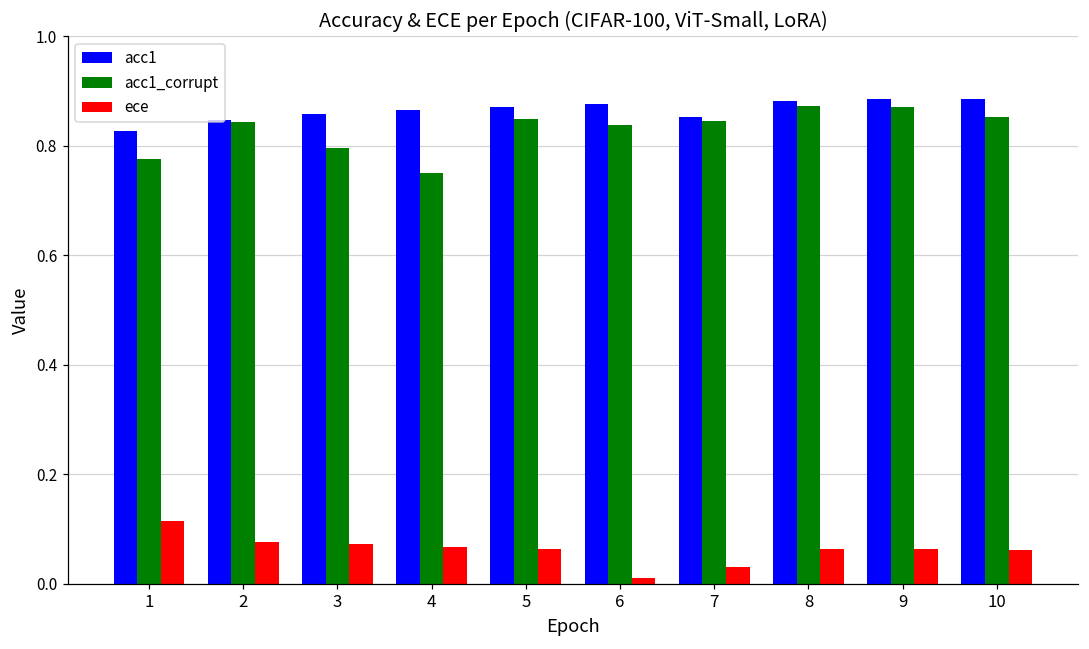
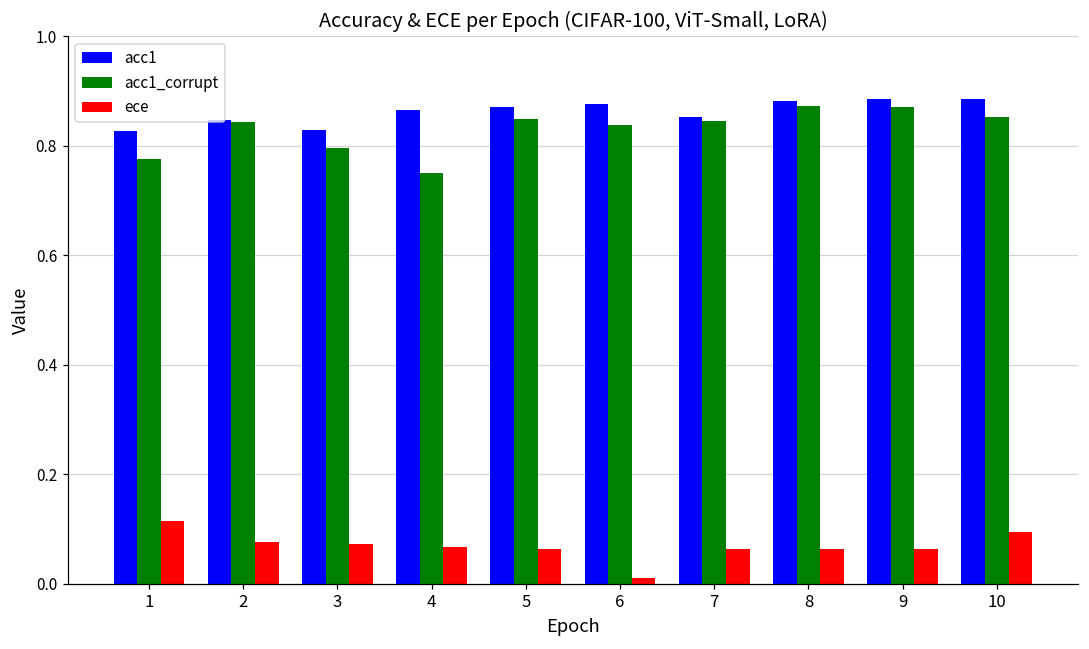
  {
    "acc1": {
      "1": 0.83,
      "2": 0.85,
-     "3": 0.86,
+     "3": 0.83,
      "4": 0.87,
      "5": 0.87,
      "6": 0.88,
      "7": 0.85,
      "8": 0.88,
      "9": 0.89,
      "10": 0.89
    },
    "acc1_corrupt": {
      "1": 0.78,
      "2": 0.84,
      "3": 0.80,
      "4": 0.75,
      "5": 0.85,
      "6": 0.84,
      "7": 0.85,
      "8": 0.87,
      "9": 0.87,
      "10": 0.85
    },
    "ece": {
      "1": 0.11,
      "2": 0.08,
      "3": 0.07,
      "4": 0.07,
      "5": 0.06,
      "6": 0.01,
-     "7": 0.03,
+     "7": 0.06,
      "8": 0.06,
      "9": 0.06,
-     "10": 0.06
+     "10": 0.10
    }
  }
